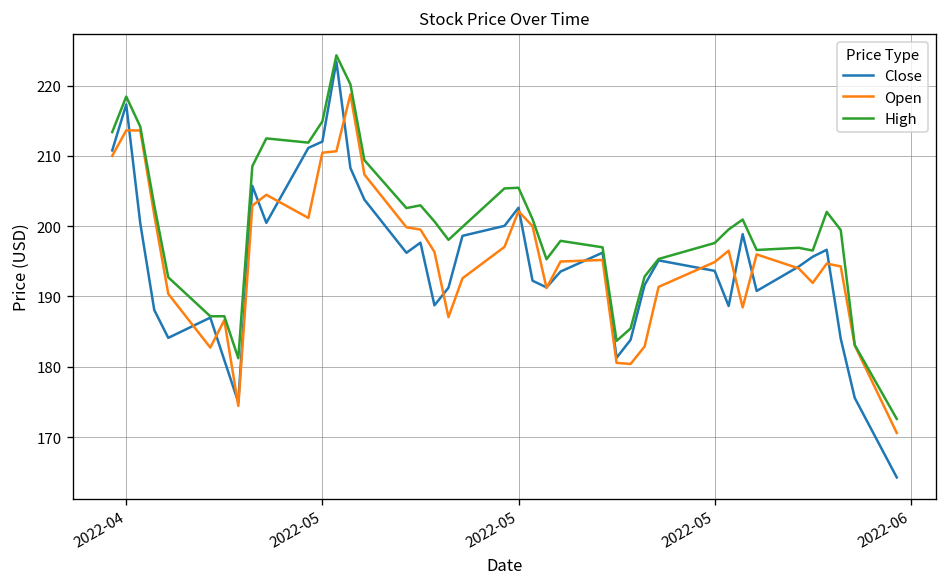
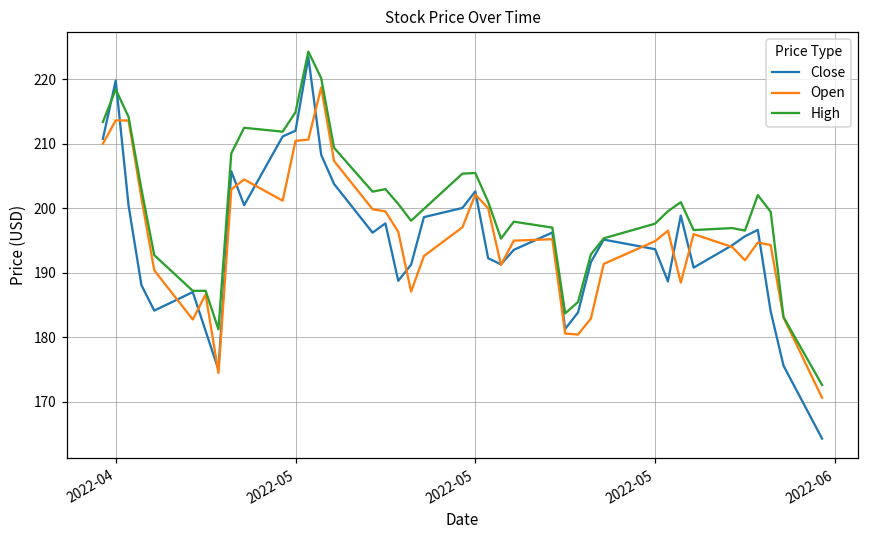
  {
    "Close": {
-     "2022-04": 217
+     "2022-04": 220
    },
    "Open": {
      "2022-04": 214
    },
    "High": {
      "2022-04": 218
    }
  }
